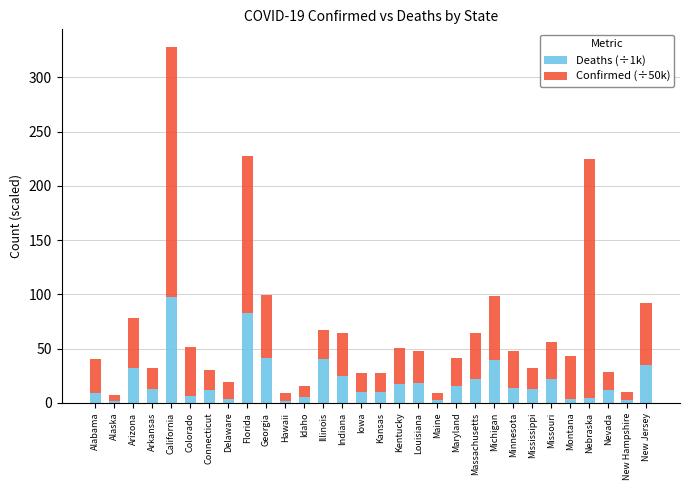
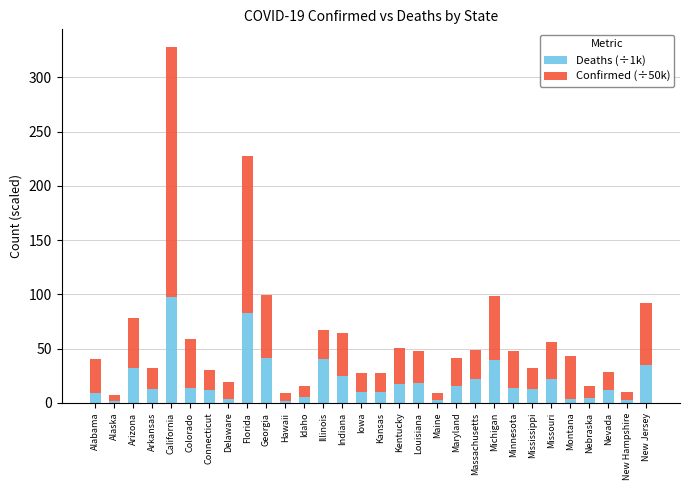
  {
    "Deaths (÷1k)": {
      "Alabama": 9,
      "Arizona": 32,
      "Arkansas": 13,
      "California": 98,
-     "Colorado": 6,
+     "Colorado": 14,
      "Connecticut": 12,
      "Delaware": 3,
      "Florida": 83,
      "Georgia": 41,
      "Idaho": 5,
      "Illinois": 40,
      "Indiana": 25,
      "Iowa": 10,
      "Kansas": 10,
      "Kentucky": 18,
      "Louisiana": 18,
      "Maine": 3,
      "Maryland": 16,
      "Massachusetts": 22,
      "Michigan": 40,
      "Minnesota": 14,
      "Mississippi": 13,
      "Missouri": 22,
      "Montana": 4,
      "Nebraska": 5,
      "Nevada": 12,
      "New Hampshire": 3,
      "New Jersey": 35
    },
    "Confirmed (÷50k)": {
      "Alabama": 31,
      "Alaska": 6,
      "Arizona": 46,
      "Arkansas": 19,
      "California": 230,
      "Colorado": 46,
      "Connecticut": 19,
      "Delaware": 16,
      "Florida": 145,
      "Georgia": 59,
      "Hawaii": 7,
      "Idaho": 10,
      "Illinois": 27,
      "Indiana": 39,
      "Iowa": 17,
      "Kansas": 18,
      "Kentucky": 33,
      "Louisiana": 29,
      "Maine": 6,
      "Maryland": 26,
-     "Massachusetts": 42,
+     "Massachusetts": 26,
      "Michigan": 59,
      "Minnesota": 34,
      "Mississippi": 19,
      "Missouri": 34,
      "Montana": 39,
-     "Nebraska": 220,
+     "Nebraska": 11,
      "Nevada": 17,
      "New Hampshire": 7,
      "New Jersey": 57
    }
  }
